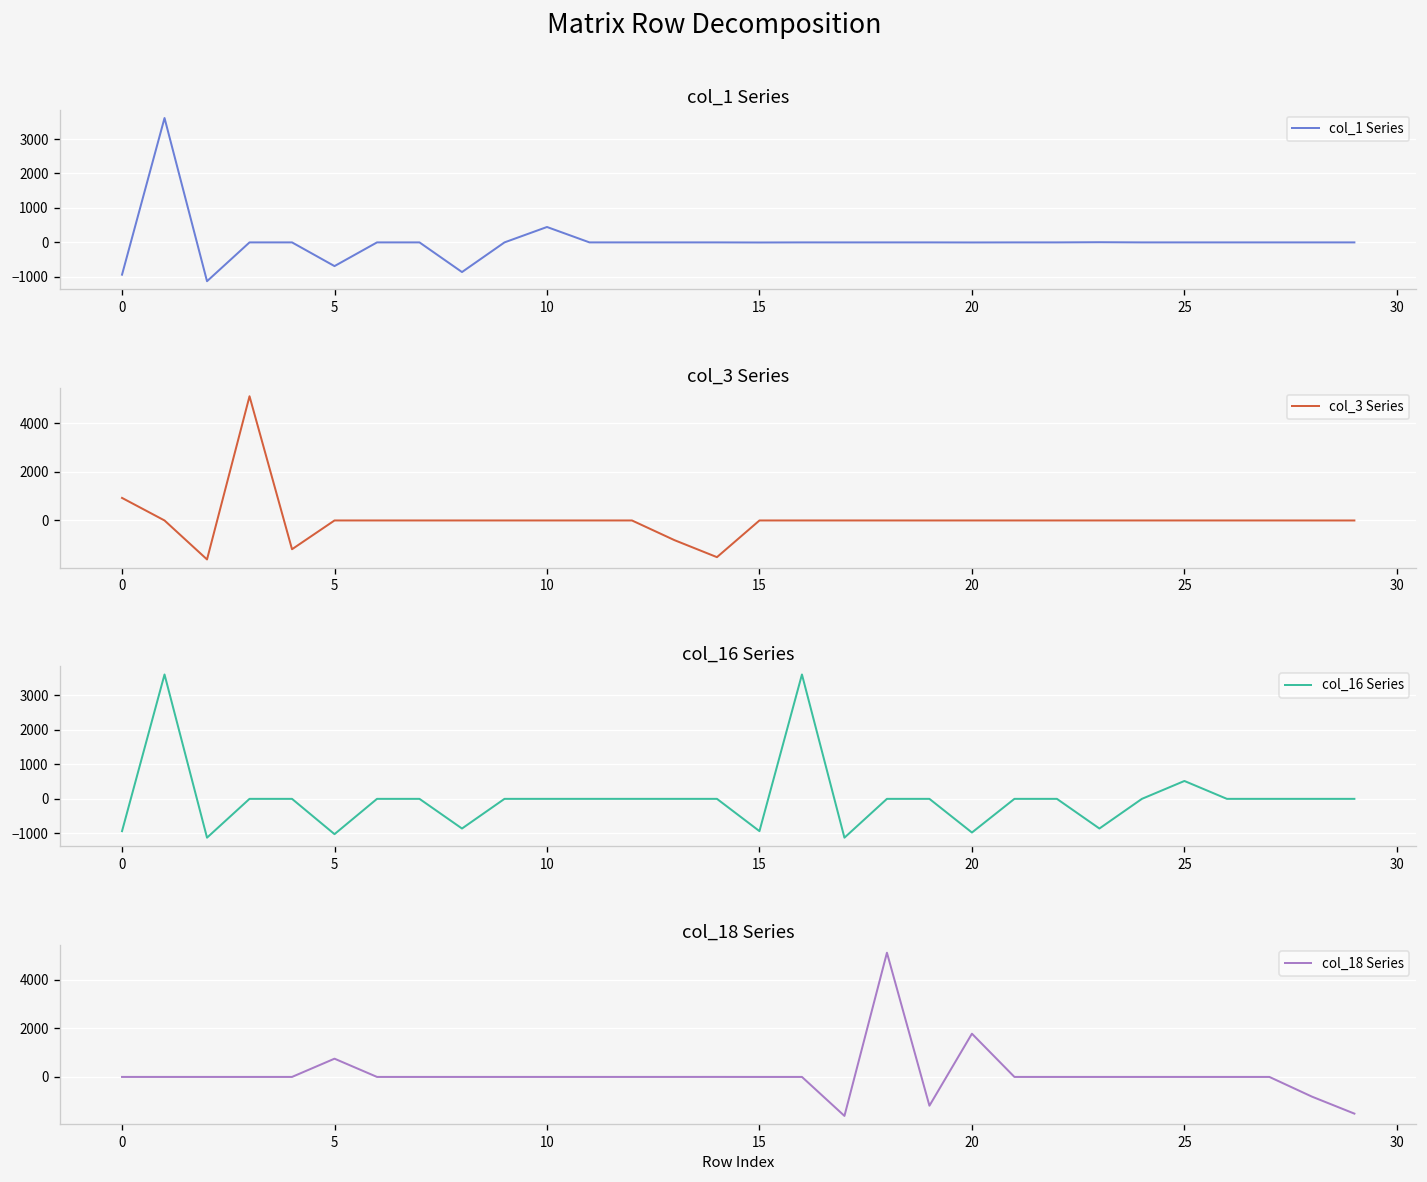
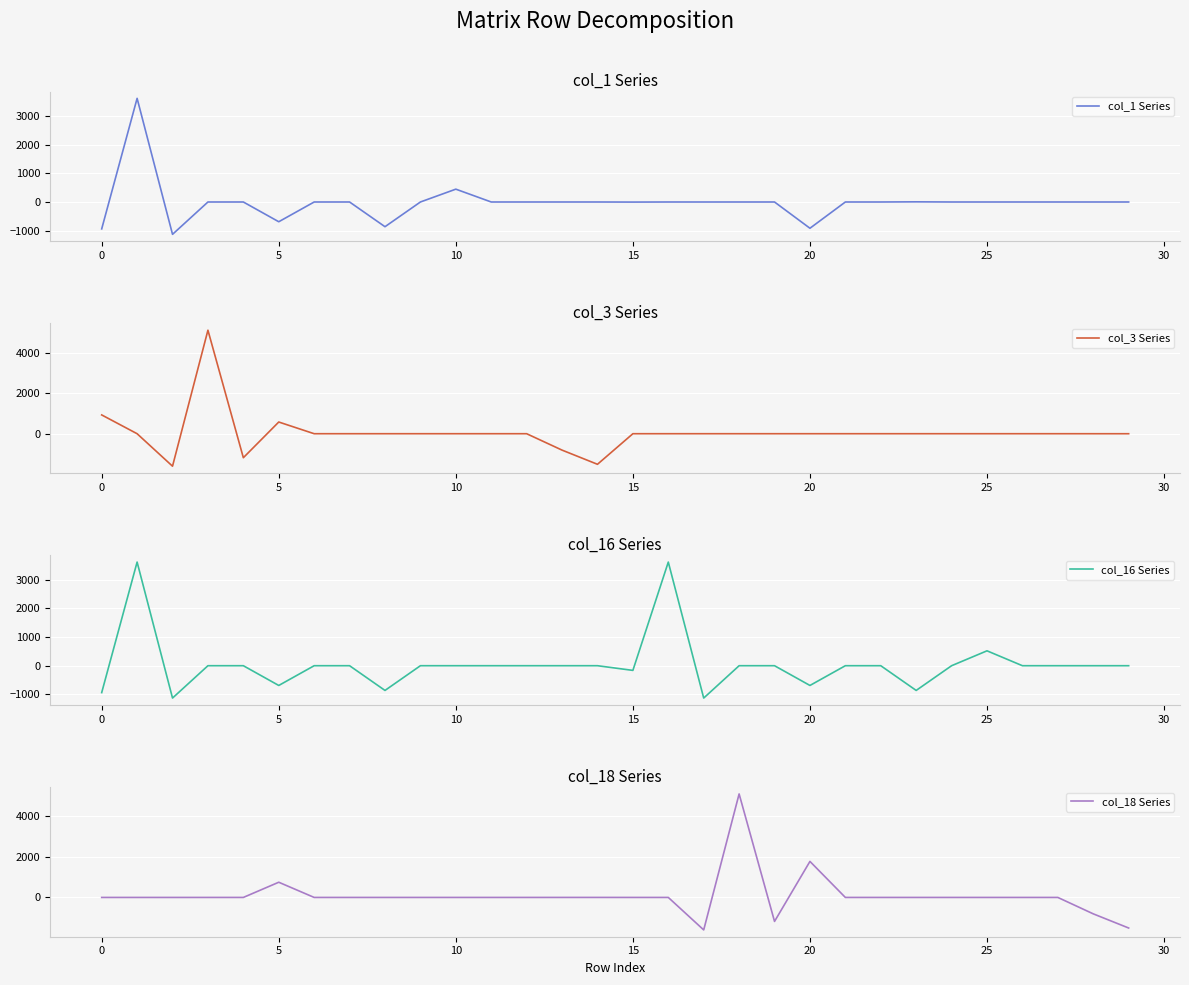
  {
    "col_1 Series": {
      "0": -900,
      "5": -700,
      "10": 400,
      "15": 0,
-     "20": 0,
+     "20": -900,
      "25": 0
    },
    "col_3 Series": {
      "0": 900,
-     "5": 0,
+     "5": 600,
      "10": 0,
      "15": 0,
      "20": 0,
      "25": 0
    },
    "col_16 Series": {
      "0": -900,
-     "5": -1000,
+     "5": -700,
      "10": 0,
-     "15": -900,
-     "20": -1000,
+     "15": -200,
+     "20": -700,
      "25": 500
    },
    "col_18 Series": {
      "0": 0,
      "5": 700,
      "10": 0,
      "15": 0,
      "20": 1800,
      "25": 0
    }
  }
